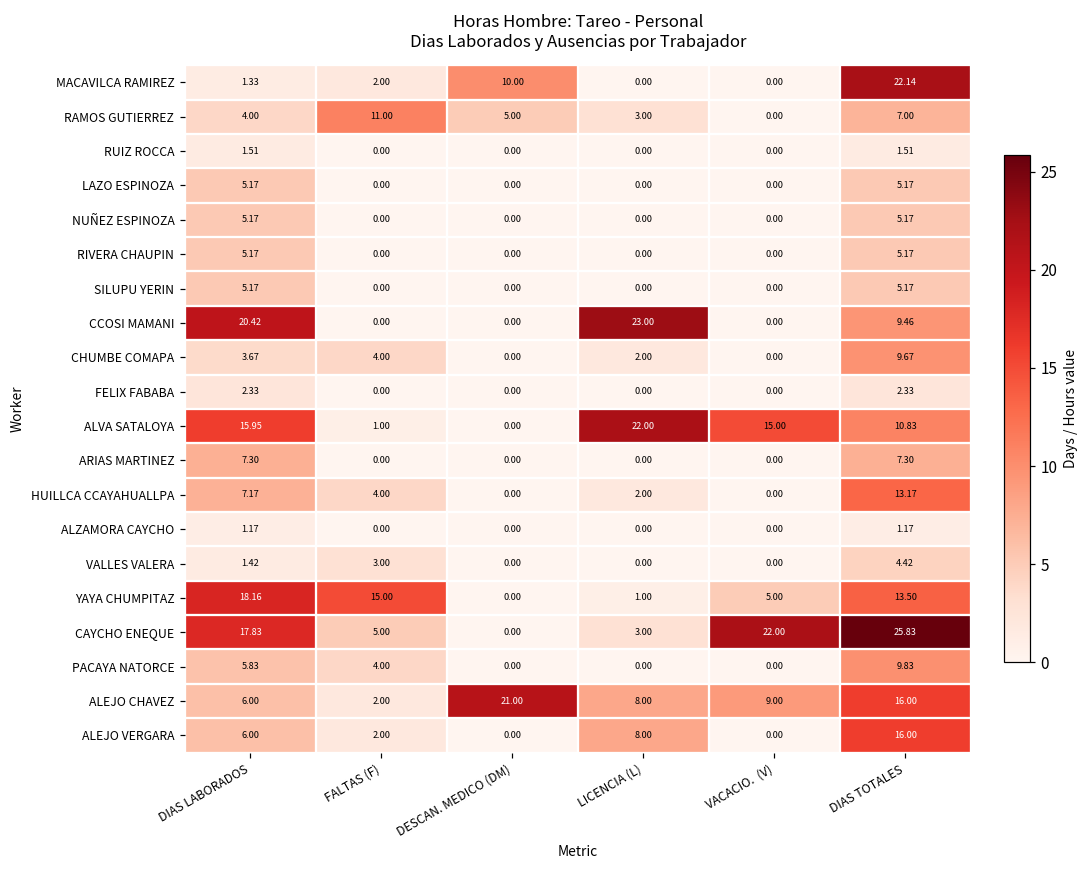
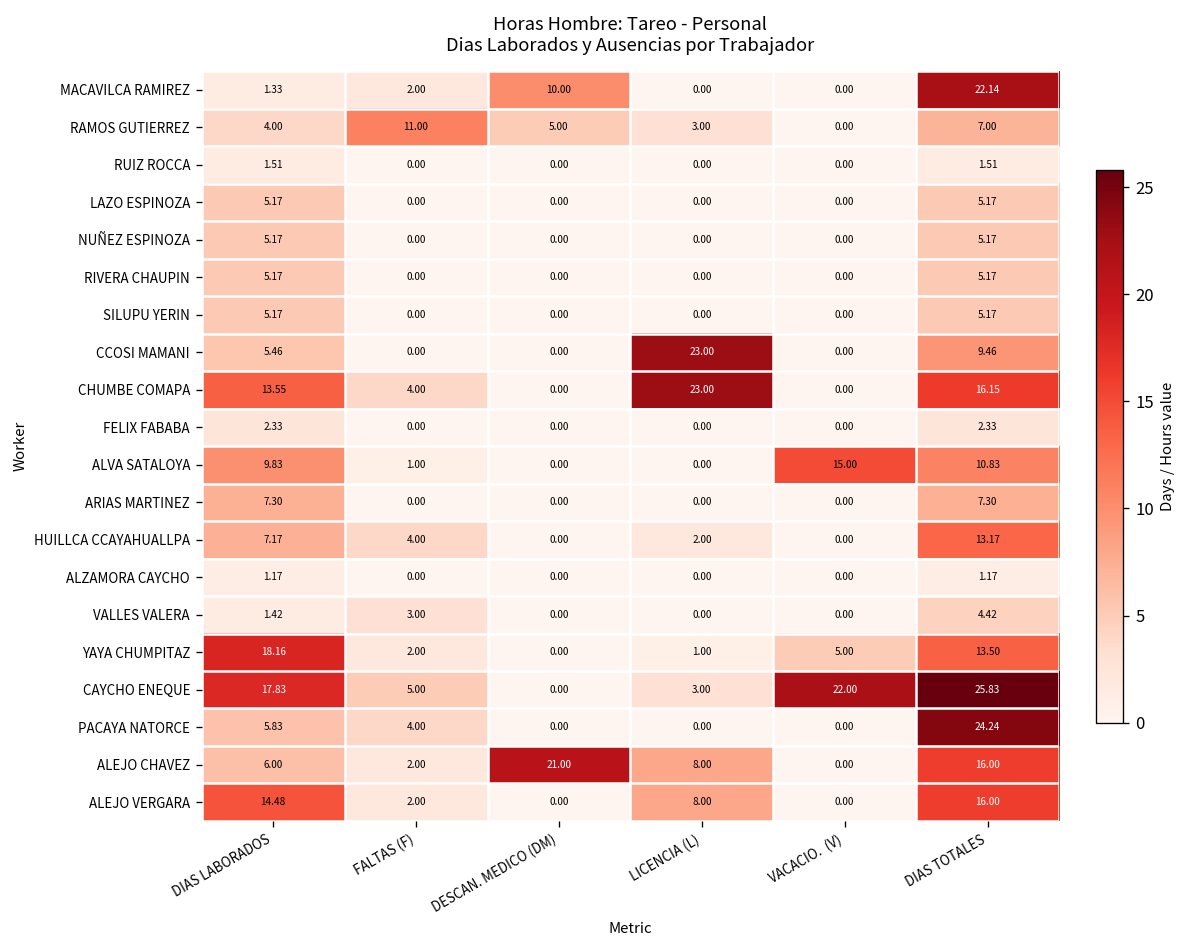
  {
    "MACAVILCA RAMIREZ": {
      "DIAS LABORADOS": 1.33,
      "FALTAS (F)": 2.00,
      "DESCAN. MEDICO (DM)": 10.00,
      "LICENCIA (L)": 0.00,
      "VACACIO. (V)": 0.00,
      "DIAS TOTALES": 22.14
    },
    "RAMOS GUTIERREZ": {
      "DIAS LABORADOS": 4.00,
      "FALTAS (F)": 11.00,
      "DESCAN. MEDICO (DM)": 5.00,
      "LICENCIA (L)": 3.00,
      "VACACIO. (V)": 0.00,
      "DIAS TOTALES": 7.00
    },
    "RUIZ ROCCA": {
      "DIAS LABORADOS": 1.51,
      "FALTAS (F)": 0.00,
      "DESCAN. MEDICO (DM)": 0.00,
      "LICENCIA (L)": 0.00,
      "VACACIO. (V)": 0.00,
      "DIAS TOTALES": 1.51
    },
    "LAZO ESPINOZA": {
      "DIAS LABORADOS": 5.17,
      "FALTAS (F)": 0.00,
      "DESCAN. MEDICO (DM)": 0.00,
      "LICENCIA (L)": 0.00,
      "VACACIO. (V)": 0.00,
      "DIAS TOTALES": 5.17
    },
    "NUÑEZ ESPINOZA": {
      "DIAS LABORADOS": 5.17,
      "FALTAS (F)": 0.00,
      "DESCAN. MEDICO (DM)": 0.00,
      "LICENCIA (L)": 0.00,
      "VACACIO. (V)": 0.00,
      "DIAS TOTALES": 5.17
    },
    "RIVERA CHAUPIN": {
      "DIAS LABORADOS": 5.17,
      "FALTAS (F)": 0.00,
      "DESCAN. MEDICO (DM)": 0.00,
      "LICENCIA (L)": 0.00,
      "VACACIO. (V)": 0.00,
      "DIAS TOTALES": 5.17
    },
    "SILUPU YERIN": {
      "DIAS LABORADOS": 5.17,
      "FALTAS (F)": 0.00,
      "DESCAN. MEDICO (DM)": 0.00,
      "LICENCIA (L)": 0.00,
      "VACACIO. (V)": 0.00,
      "DIAS TOTALES": 5.17
    },
    "CCOSI MAMANI": {
-     "DIAS LABORADOS": 20.42,
+     "DIAS LABORADOS": 5.46,
      "FALTAS (F)": 0.00,
      "DESCAN. MEDICO (DM)": 0.00,
      "LICENCIA (L)": 23.00,
      "VACACIO. (V)": 0.00,
      "DIAS TOTALES": 9.46
    },
    "CHUMBE COMAPA": {
-     "DIAS LABORADOS": 3.67,
+     "DIAS LABORADOS": 13.55,
      "FALTAS (F)": 4.00,
      "DESCAN. MEDICO (DM)": 0.00,
-     "LICENCIA (L)": 2.00,
+     "LICENCIA (L)": 23.00,
      "VACACIO. (V)": 0.00,
-     "DIAS TOTALES": 9.67
+     "DIAS TOTALES": 16.15
    },
    "FELIX FABABA": {
      "DIAS LABORADOS": 2.33,
      "FALTAS (F)": 0.00,
      "DESCAN. MEDICO (DM)": 0.00,
      "LICENCIA (L)": 0.00,
      "VACACIO. (V)": 0.00,
      "DIAS TOTALES": 2.33
    },
    "ALVA SATALOYA": {
-     "DIAS LABORADOS": 15.95,
+     "DIAS LABORADOS": 9.83,
      "FALTAS (F)": 1.00,
      "DESCAN. MEDICO (DM)": 0.00,
-     "LICENCIA (L)": 22.00,
+     "LICENCIA (L)": 0.00,
      "VACACIO. (V)": 15.00,
      "DIAS TOTALES": 10.83
    },
    "ARIAS MARTINEZ": {
      "DIAS LABORADOS": 7.30,
      "FALTAS (F)": 0.00,
      "DESCAN. MEDICO (DM)": 0.00,
      "LICENCIA (L)": 0.00,
      "VACACIO. (V)": 0.00,
      "DIAS TOTALES": 7.30
    },
    "HUILLCA CCAYAHUALLPA": {
      "DIAS LABORADOS": 7.17,
      "FALTAS (F)": 4.00,
      "DESCAN. MEDICO (DM)": 0.00,
      "LICENCIA (L)": 2.00,
      "VACACIO. (V)": 0.00,
      "DIAS TOTALES": 13.17
    },
    "ALZAMORA CAYCHO": {
      "DIAS LABORADOS": 1.17,
      "FALTAS (F)": 0.00,
      "DESCAN. MEDICO (DM)": 0.00,
      "LICENCIA (L)": 0.00,
      "VACACIO. (V)": 0.00,
      "DIAS TOTALES": 1.17
    },
    "VALLES VALERA": {
      "DIAS LABORADOS": 1.42,
      "FALTAS (F)": 3.00,
      "DESCAN. MEDICO (DM)": 0.00,
      "LICENCIA (L)": 0.00,
      "VACACIO. (V)": 0.00,
      "DIAS TOTALES": 4.42
    },
    "YAYA CHUMPITAZ": {
      "DIAS LABORADOS": 18.16,
-     "FALTAS (F)": 15.00,
+     "FALTAS (F)": 2.00,
      "DESCAN. MEDICO (DM)": 0.00,
      "LICENCIA (L)": 1.00,
      "VACACIO. (V)": 5.00,
      "DIAS TOTALES": 13.50
    },
    "CAYCHO ENEQUE": {
      "DIAS LABORADOS": 17.83,
      "FALTAS (F)": 5.00,
      "DESCAN. MEDICO (DM)": 0.00,
      "LICENCIA (L)": 3.00,
      "VACACIO. (V)": 22.00,
      "DIAS TOTALES": 25.83
    },
    "PACAYA NATORCE": {
      "DIAS LABORADOS": 5.83,
      "FALTAS (F)": 4.00,
      "DESCAN. MEDICO (DM)": 0.00,
      "LICENCIA (L)": 0.00,
      "VACACIO. (V)": 0.00,
-     "DIAS TOTALES": 9.83
+     "DIAS TOTALES": 24.24
    },
    "ALEJO CHAVEZ": {
      "DIAS LABORADOS": 6.00,
      "FALTAS (F)": 2.00,
      "DESCAN. MEDICO (DM)": 21.00,
      "LICENCIA (L)": 8.00,
-     "VACACIO. (V)": 9.00,
+     "VACACIO. (V)": 0.00,
      "DIAS TOTALES": 16.00
    },
    "ALEJO VERGARA": {
-     "DIAS LABORADOS": 6.00,
+     "DIAS LABORADOS": 14.48,
      "FALTAS (F)": 2.00,
      "DESCAN. MEDICO (DM)": 0.00,
      "LICENCIA (L)": 8.00,
      "VACACIO. (V)": 0.00,
      "DIAS TOTALES": 16.00
    }
  }
